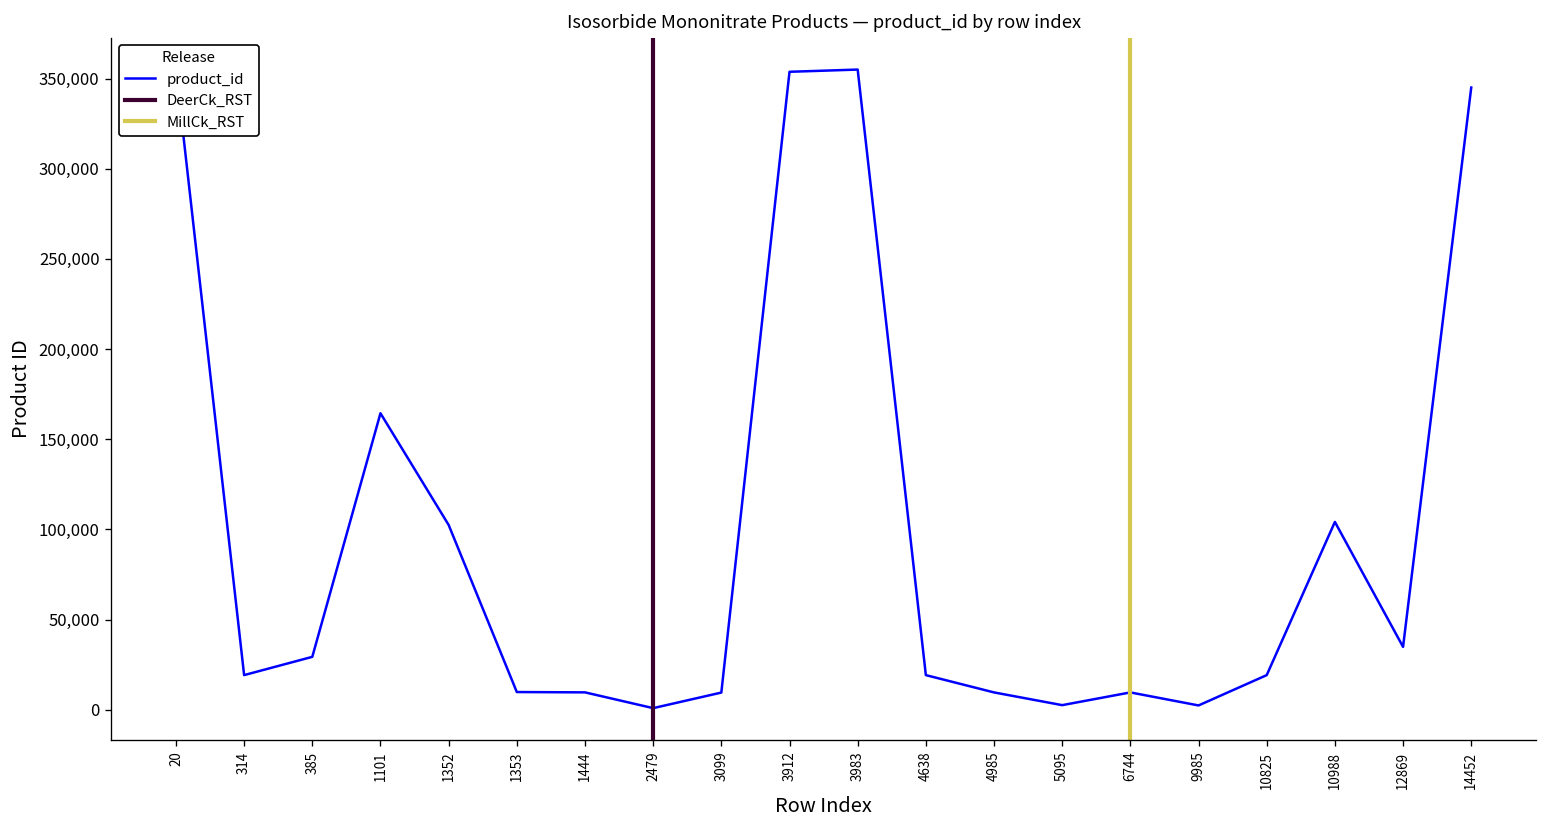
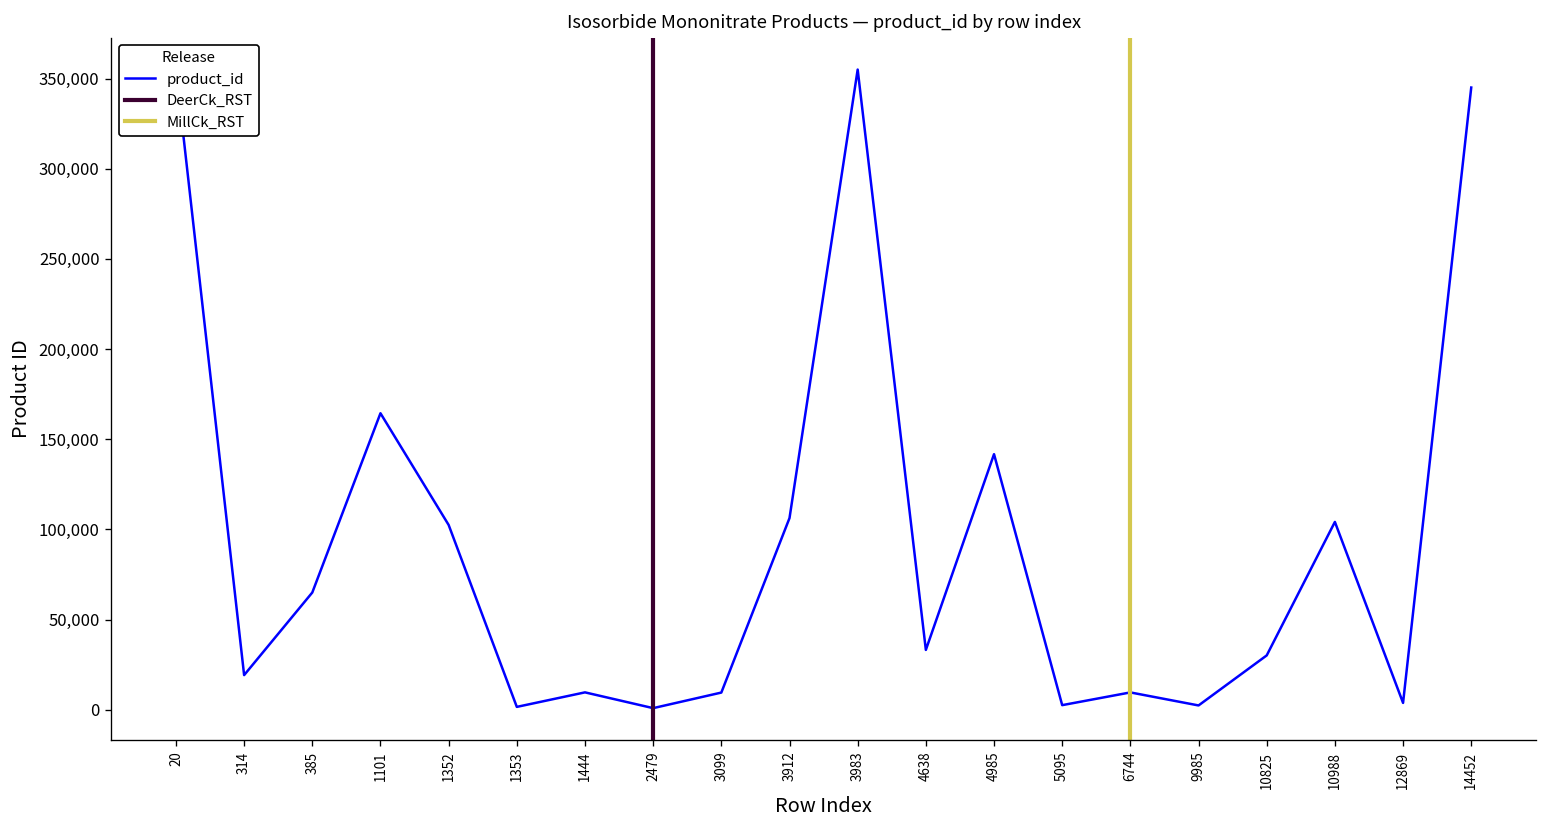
  {
    "314": "19,000",
-   "385": "29,000",
+   "385": "65,000",
    "1101": "164,000",
    "1352": "103,000",
-   "1353": "10,000",
+   "1353": "2,000",
    "1444": "10,000",
    "2479": "1,000",
    "3099": "10,000",
-   "3912": "354,000",
+   "3912": "106,000",
    "3983": "355,000",
-   "4638": "19,000",
-   "4985": "10,000",
+   "4638": "33,000",
+   "4985": "142,000",
    "5095": "3,000",
    "6744": "10,000",
    "9985": "2,000",
-   "10825": "19,000",
+   "10825": "30,000",
    "10988": "104,000",
-   "12869": "35,000",
+   "12869": "4,000",
    "14452": "345,000"
  }
